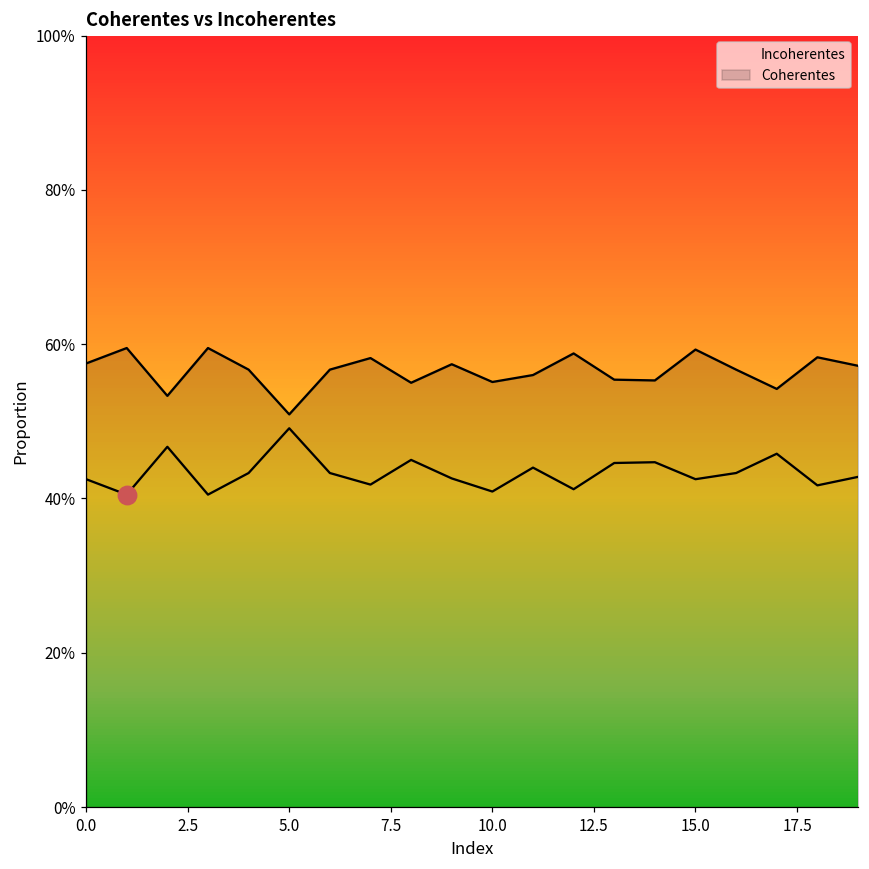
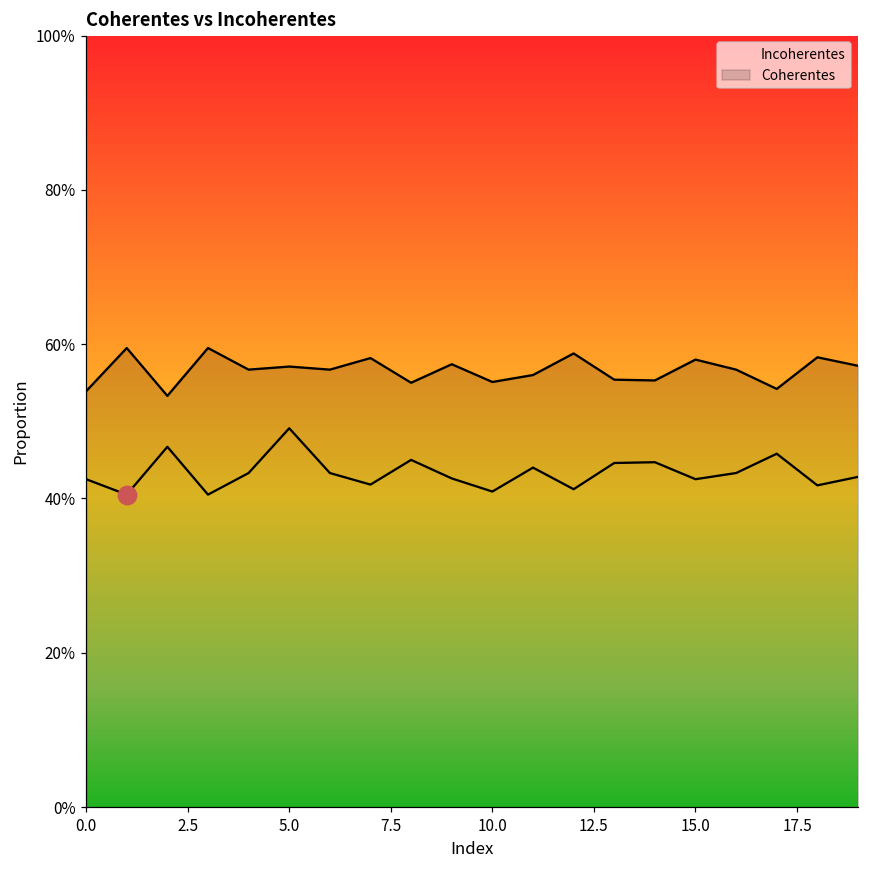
  {
    "Incoherentes": {
      "0.0": "43%",
      "5.0": "49%",
      "10.0": "41%",
      "15.0": "43%"
    },
    "Coherentes": {
-     "0.0": "57%",
-     "5.0": "51%",
+     "0.0": "54%",
+     "5.0": "57%",
      "10.0": "55%",
-     "15.0": "59%"
+     "15.0": "58%"
    }
  }
